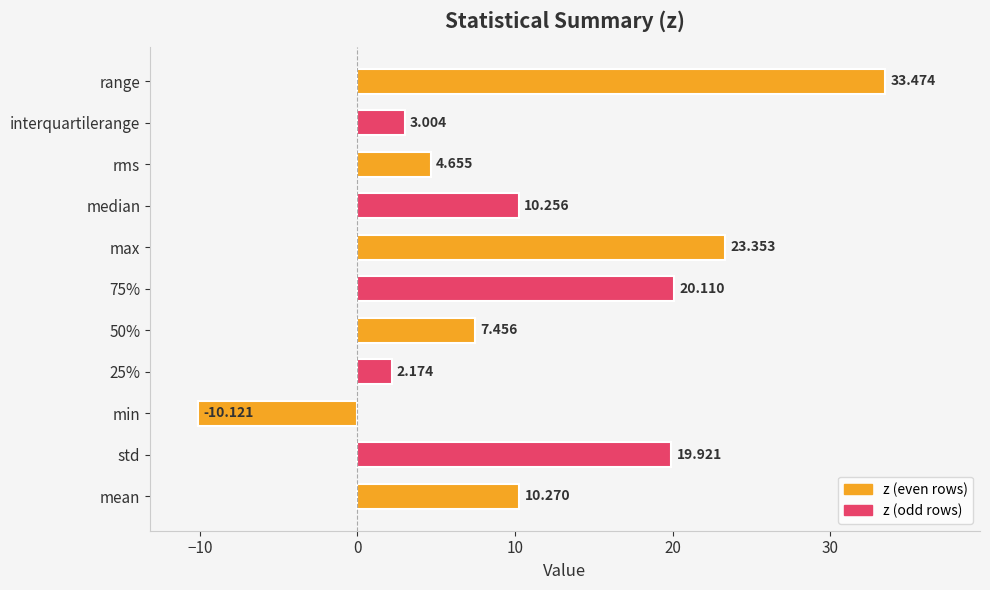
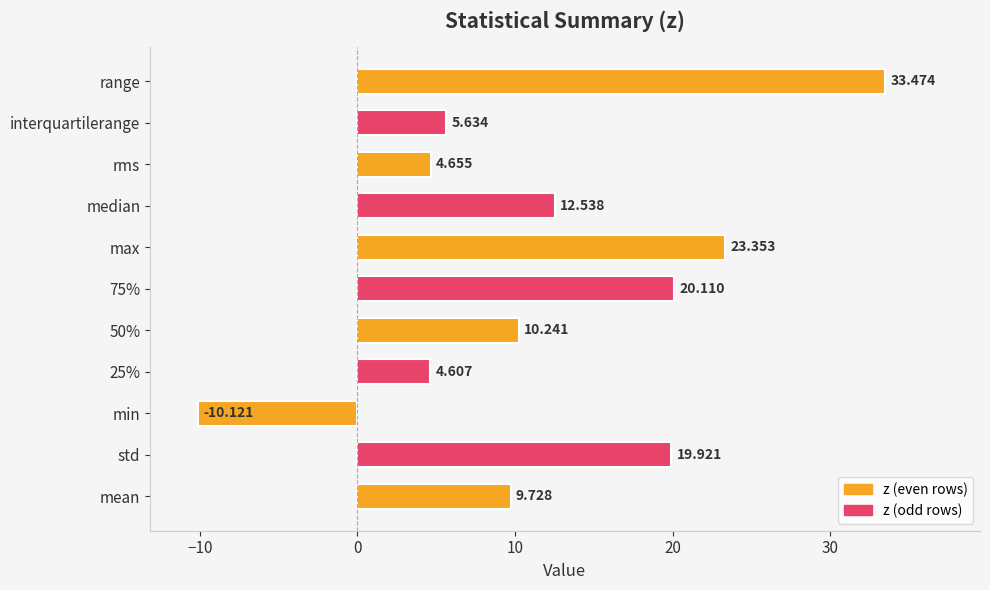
  {
    "range": 33.474,
-   "interquartilerange": 3.004,
+   "interquartilerange": 5.634,
    "rms": 4.655,
-   "median": 10.256,
+   "median": 12.538,
    "max": 23.353,
    "75%": 20.110,
-   "50%": 7.456,
-   "25%": 2.174,
+   "50%": 10.241,
+   "25%": 4.607,
    "min": -10.121,
    "std": 19.921,
-   "mean": 10.270
+   "mean": 9.728
  }
